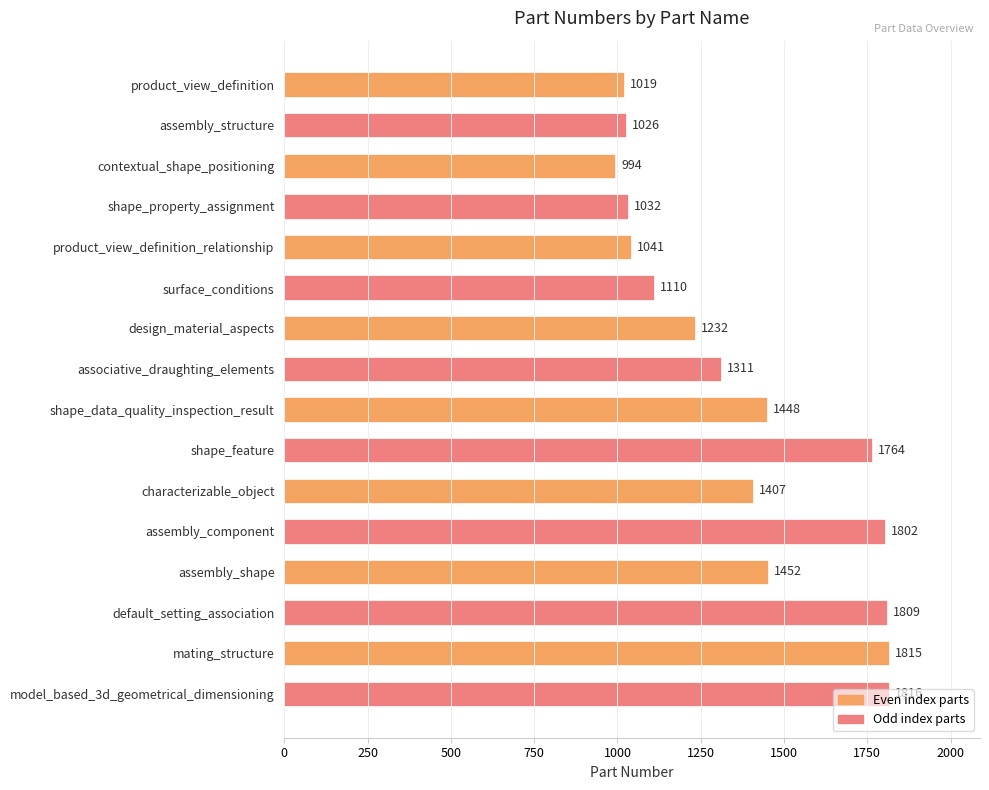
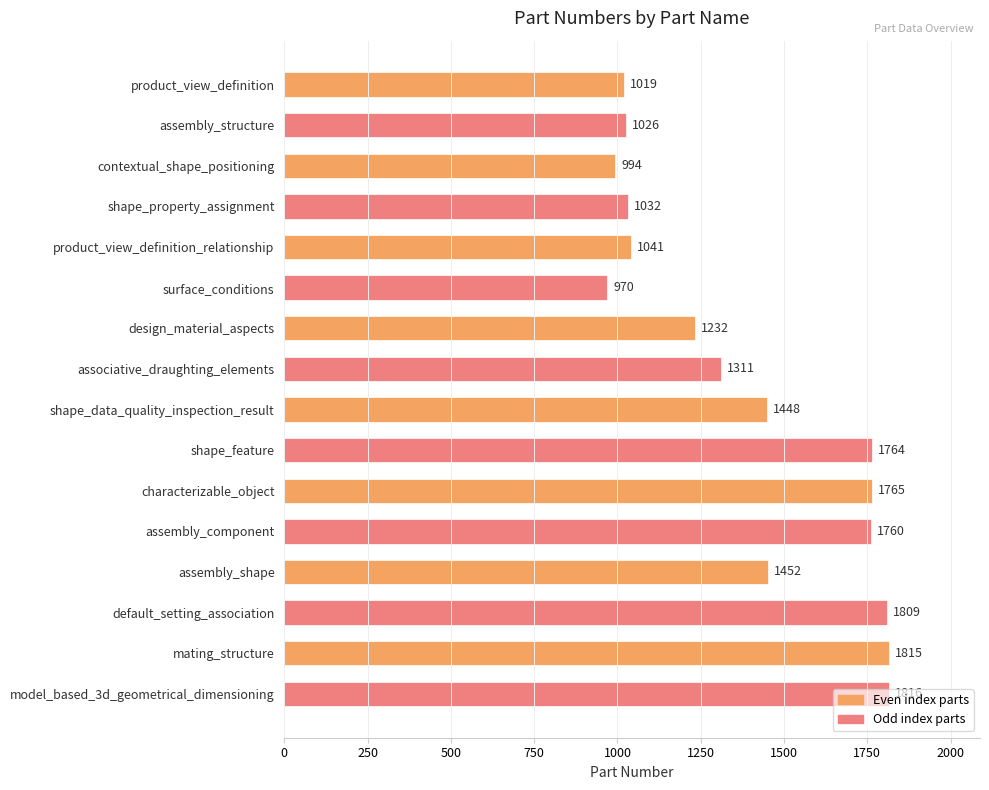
  {
    "product_view_definition": 1019,
    "assembly_structure": 1026,
    "contextual_shape_positioning": 994,
    "shape_property_assignment": 1032,
    "product_view_definition_relationship": 1041,
-   "surface_conditions": 1110,
+   "surface_conditions": 970,
    "design_material_aspects": 1232,
    "associative_draughting_elements": 1311,
    "shape_data_quality_inspection_result": 1448,
    "shape_feature": 1764,
-   "characterizable_object": 1407,
-   "assembly_component": 1802,
+   "characterizable_object": 1765,
+   "assembly_component": 1760,
    "assembly_shape": 1452,
    "default_setting_association": 1809,
    "mating_structure": 1815
  }
